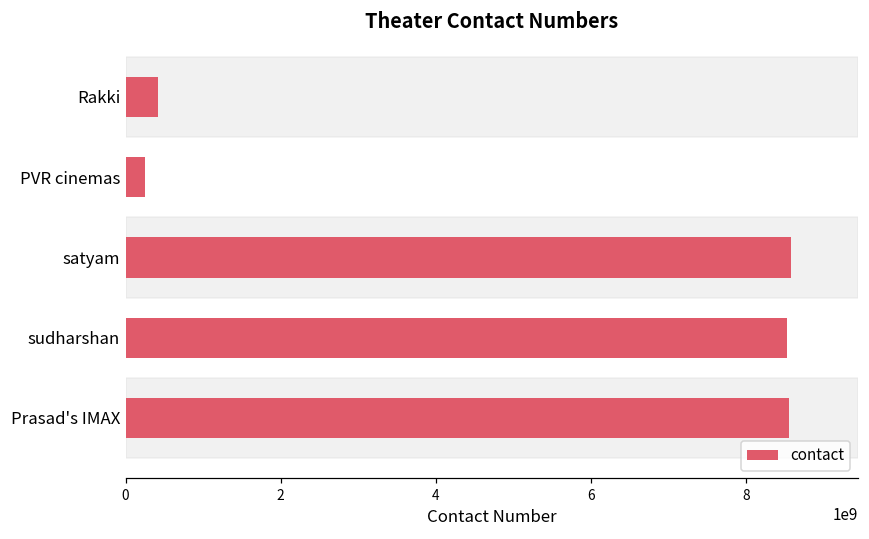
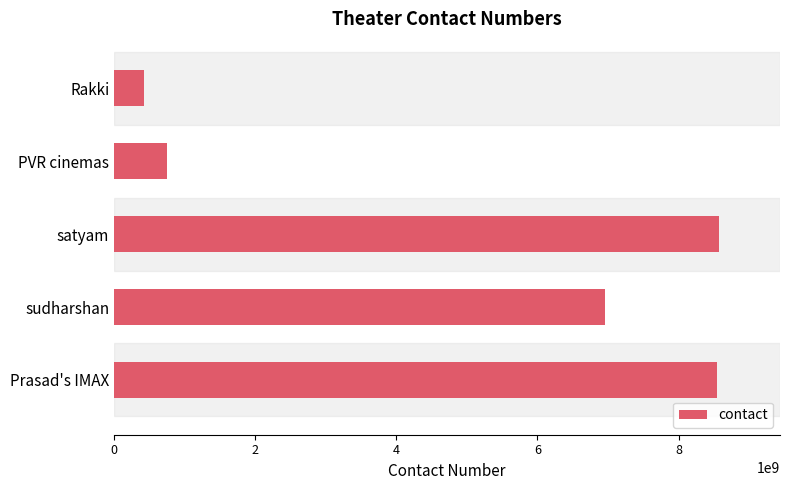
  {
    "Rakki": 400000000,
-   "PVR cinemas": 200000000,
+   "PVR cinemas": 800000000,
    "satyam": 8600000000,
-   "sudharshan": 8500000000,
+   "sudharshan": 7000000000,
    "Prasad's IMAX": 8500000000
  }
